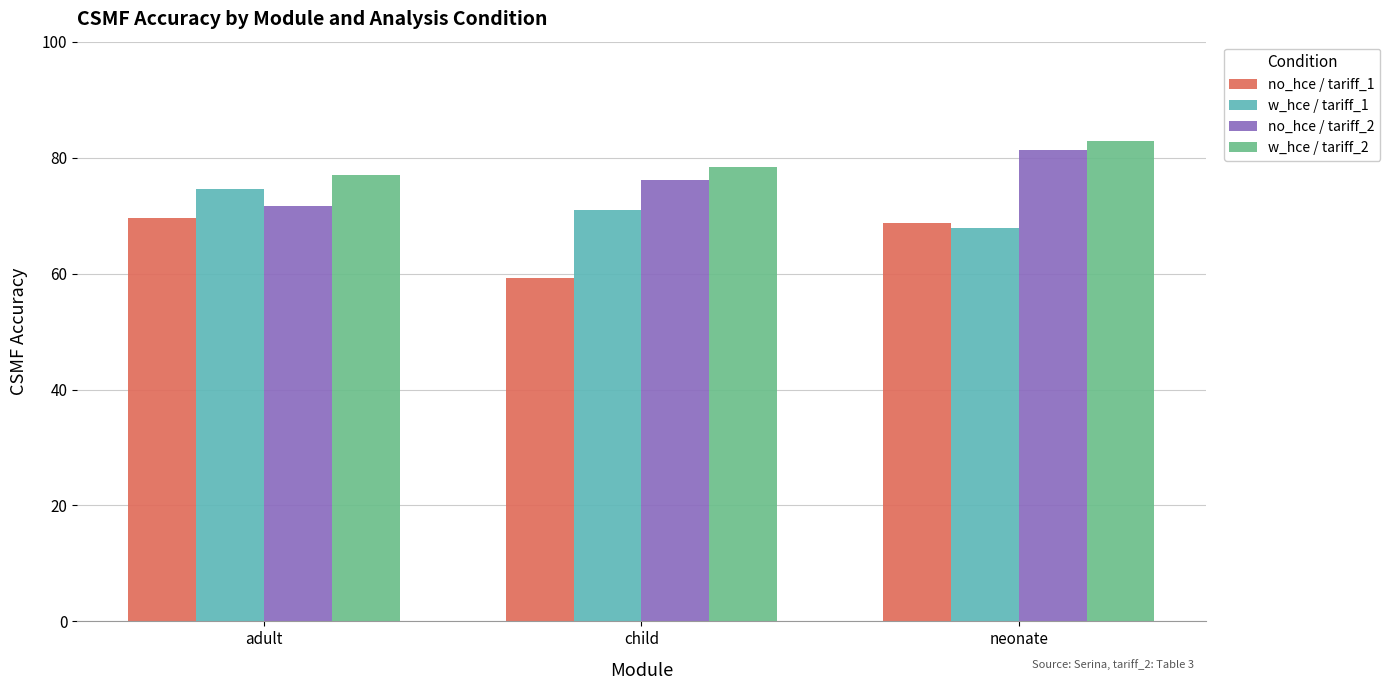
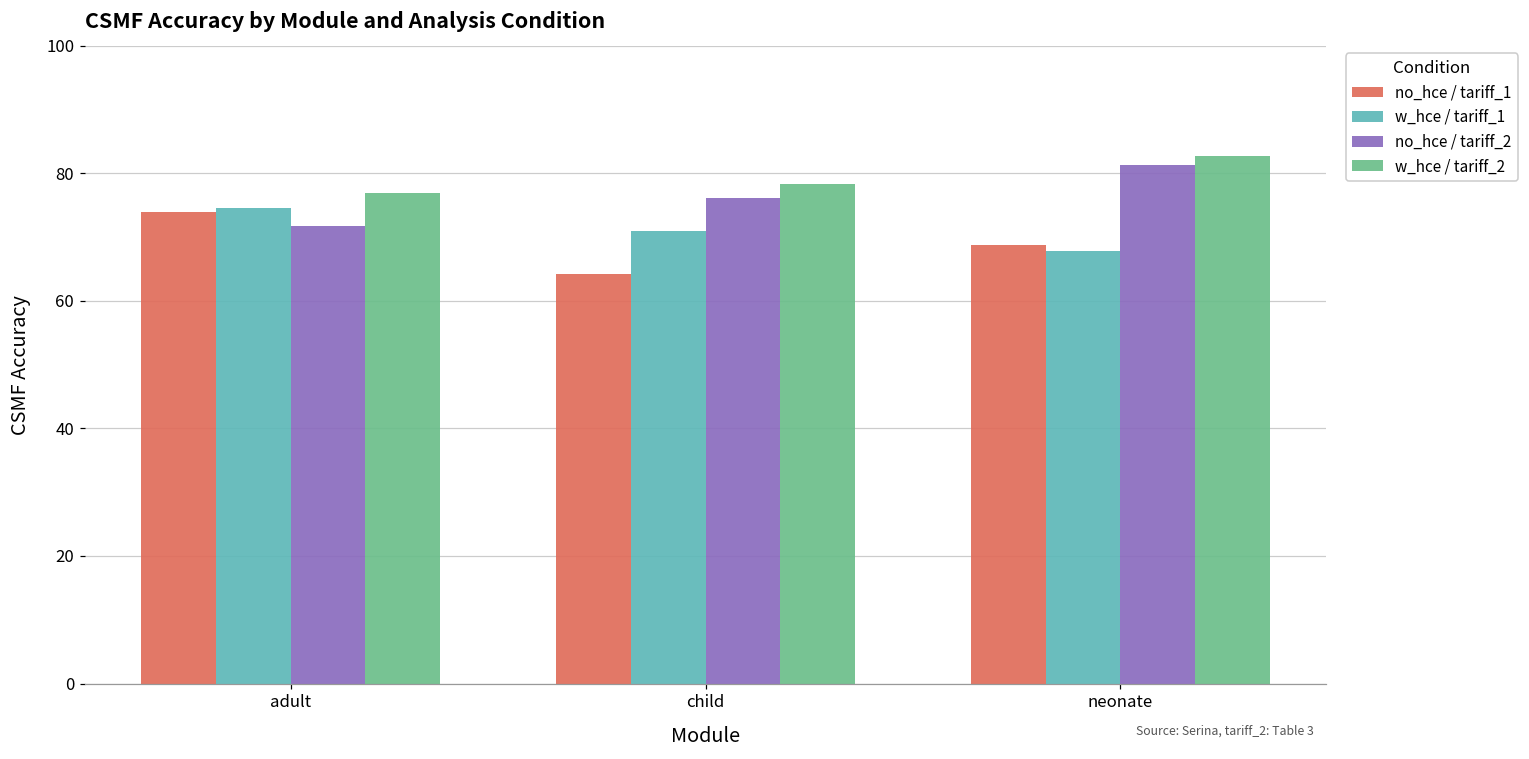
  {
    "no_hce / tariff_1": {
-     "adult": 70,
-     "child": 59,
+     "adult": 74,
+     "child": 64,
      "neonate": 69
    },
    "no_hce / tariff_2": {
      "adult": 72,
      "child": 76,
      "neonate": 81
    }
  }
